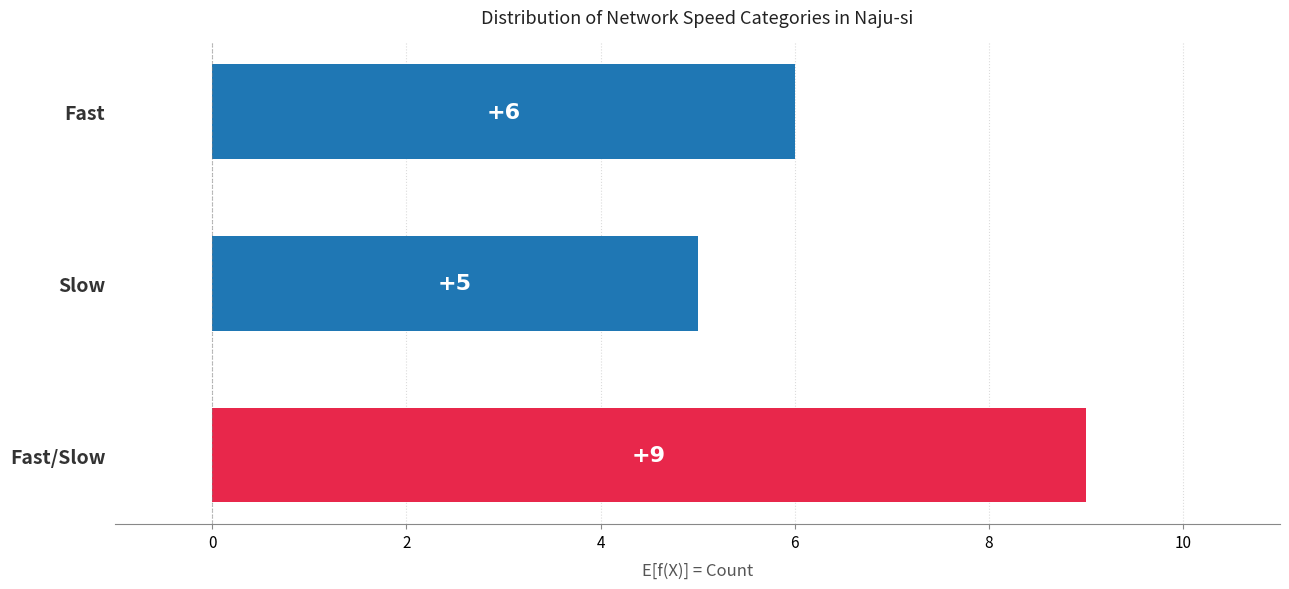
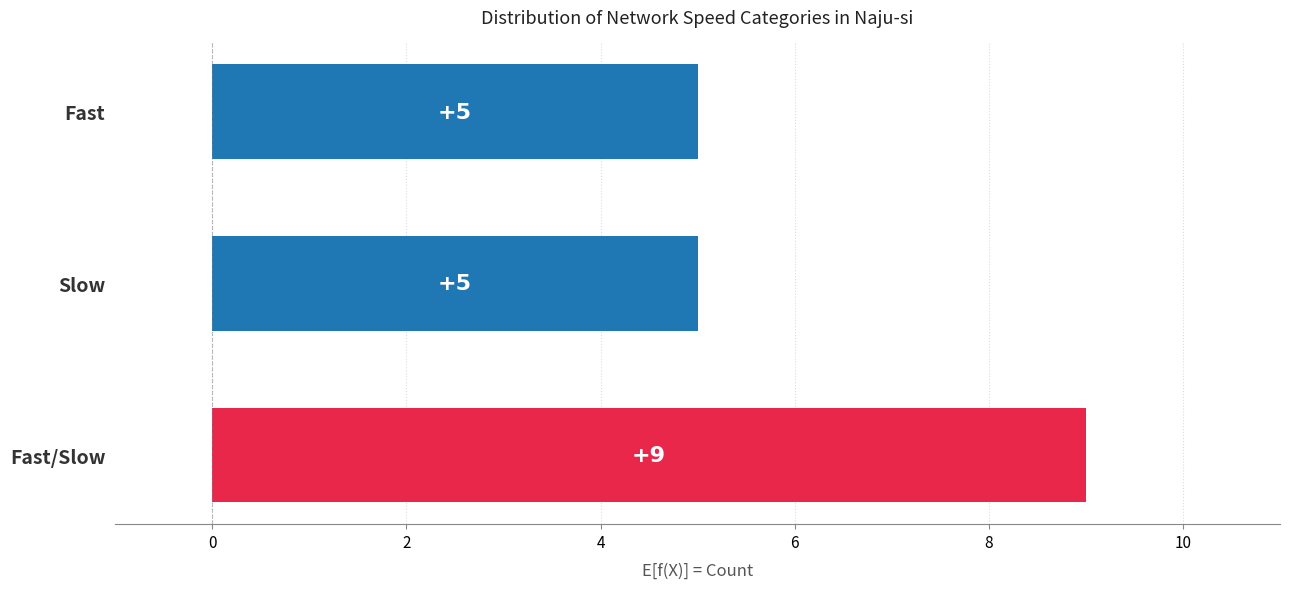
  {
-   "Fast": "+6",
+   "Fast": "+5",
    "Slow": "+5",
    "Fast/Slow": "+9"
  }
